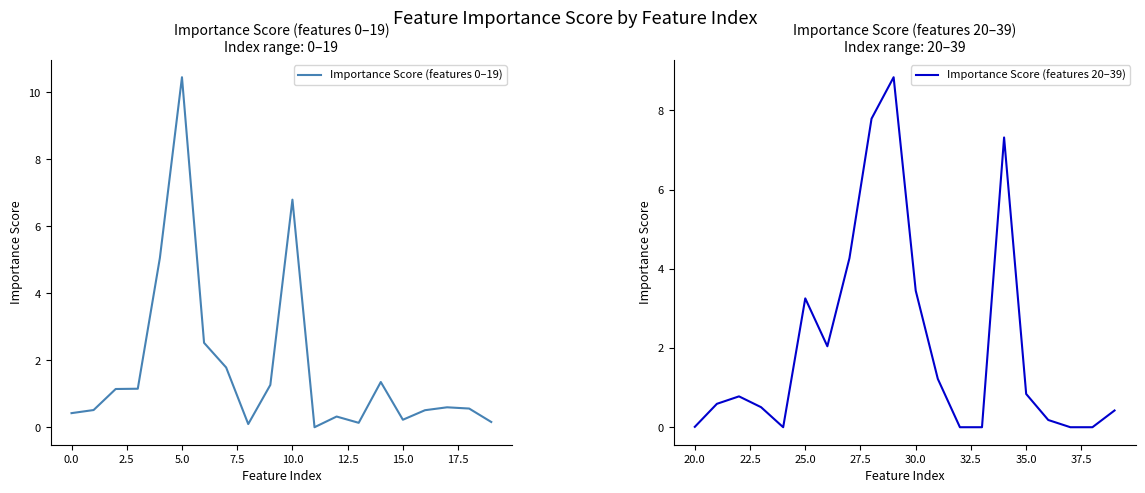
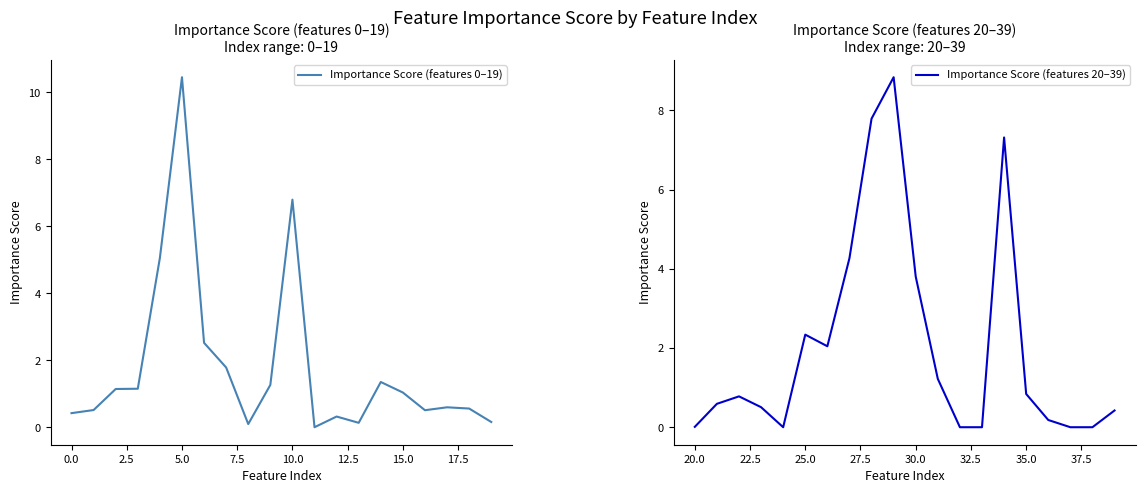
  {
    "Importance Score (features 0–19) Index range: 0–19": {
      "0.0": 0.4,
      "5.0": 10.5,
      "10.0": 6.8,
-     "15.0": 0.2
+     "15.0": 1.0
    },
    "Importance Score (features 20–39) Index range: 20–39": {
      "20.0": 0.0,
-     "25.0": 3.3,
-     "30.0": 3.4,
+     "25.0": 2.3,
+     "30.0": 3.8,
      "35.0": 0.8
    }
  }
